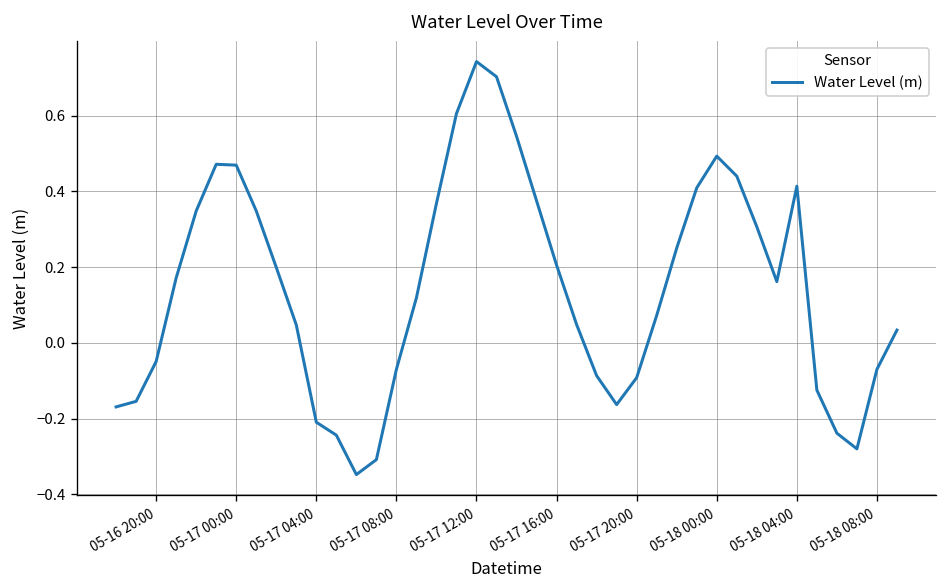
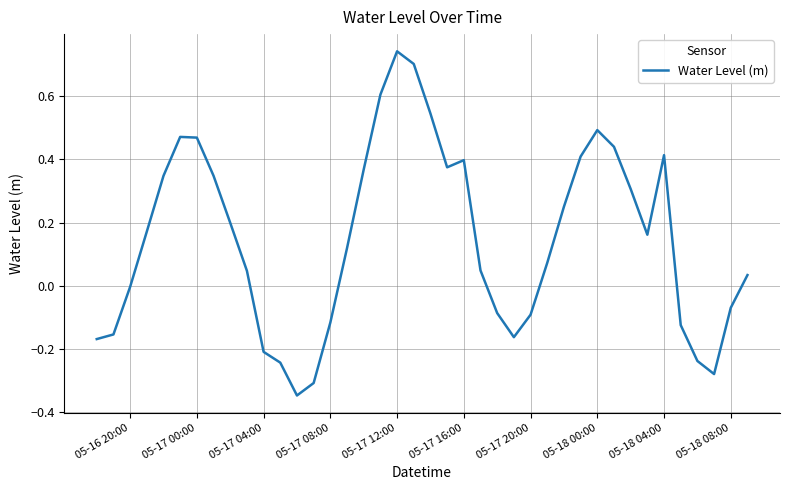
  {
-   "05-16 20:00": -0.05,
+   "05-16 20:00": 0.00,
    "05-17 00:00": 0.47,
    "05-17 04:00": -0.21,
-   "05-17 08:00": -0.07,
+   "05-17 08:00": -0.12,
    "05-17 12:00": 0.74,
-   "05-17 16:00": 0.21,
+   "05-17 16:00": 0.40,
    "05-17 20:00": -0.09,
    "05-18 00:00": 0.49,
    "05-18 04:00": 0.41,
    "05-18 08:00": -0.07
  }
